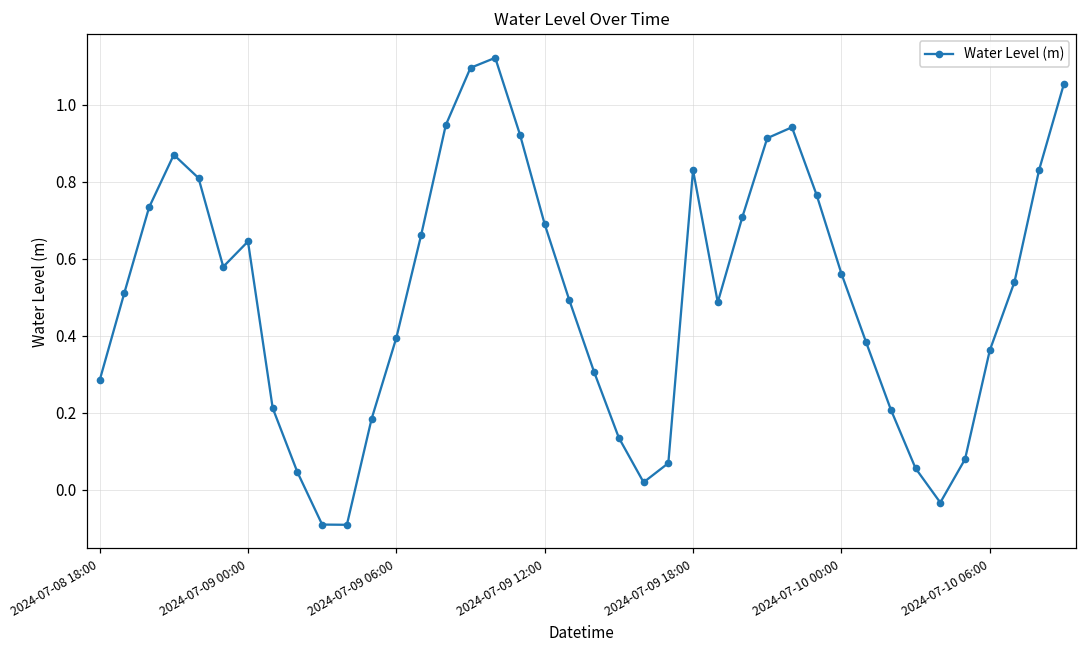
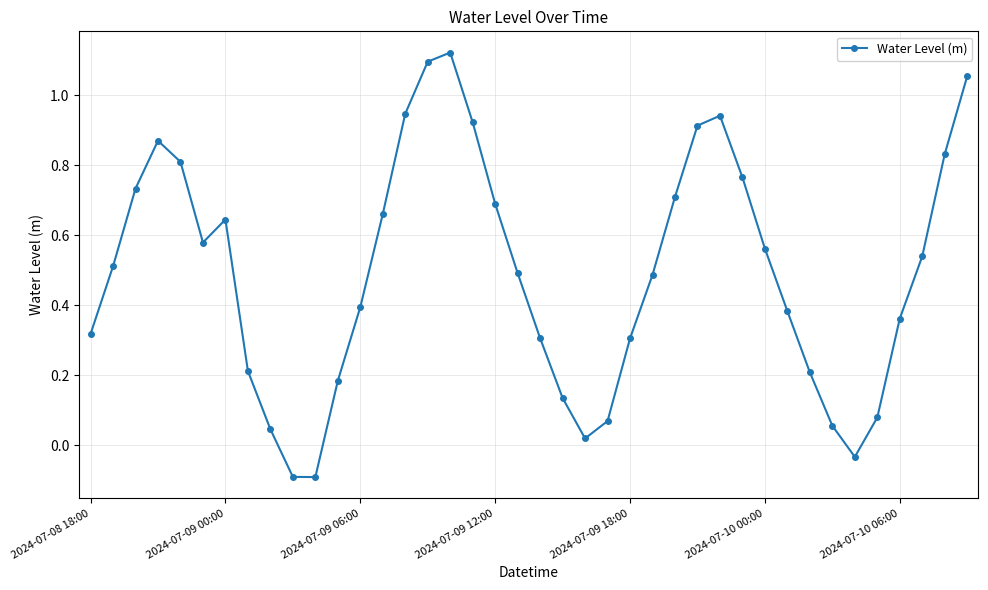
  {
-   "2024-07-08 18:00": 0.28,
+   "2024-07-08 18:00": 0.32,
    "2024-07-09 00:00": 0.64,
    "2024-07-09 06:00": 0.39,
    "2024-07-09 12:00": 0.69,
-   "2024-07-09 18:00": 0.83,
+   "2024-07-09 18:00": 0.30,
    "2024-07-10 00:00": 0.56,
    "2024-07-10 06:00": 0.36
  }
